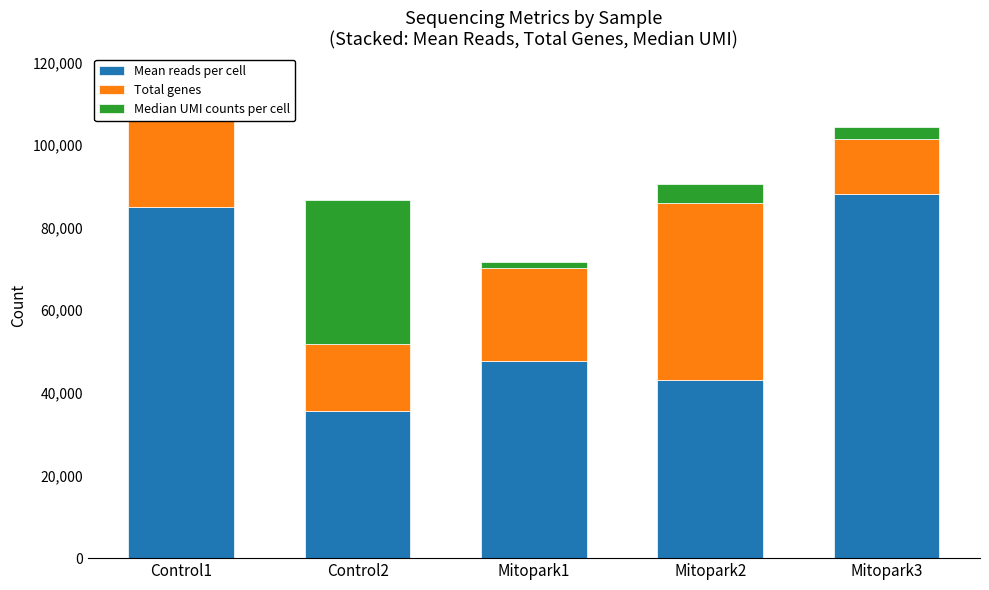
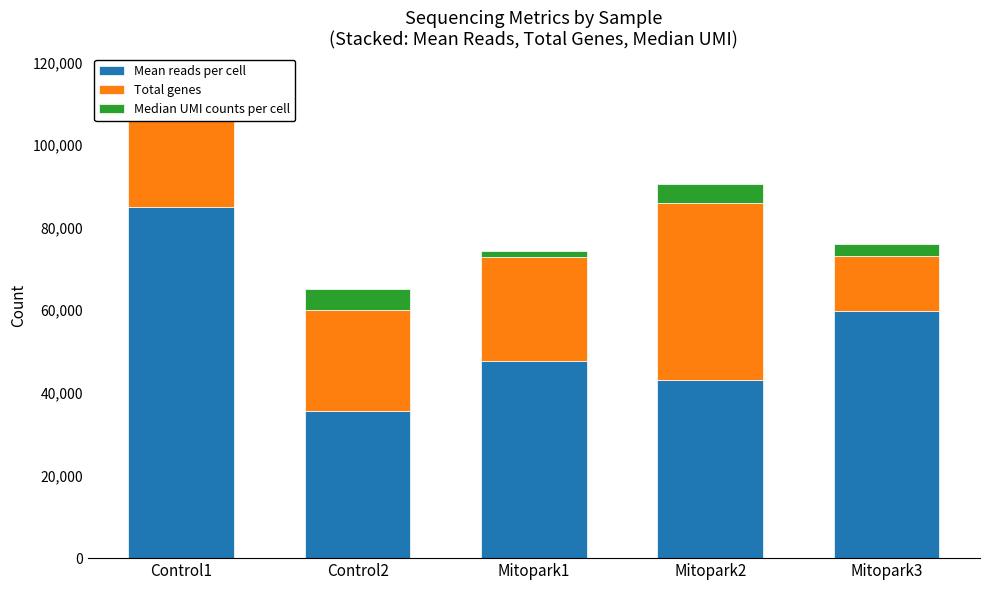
  {
    "Mean reads per cell": {
      "Control1": "85,000",
      "Control2": "36,000",
      "Mitopark1": "48,000",
      "Mitopark2": "43,000",
-     "Mitopark3": "88,000"
+     "Mitopark3": "60,000"
    },
    "Total genes": {
-     "Control2": "16,000",
-     "Mitopark1": "22,000",
+     "Control2": "24,000",
+     "Mitopark1": "25,000",
      "Mitopark2": "43,000",
      "Mitopark3": "13,000"
    },
    "Median UMI counts per cell": {
-     "Control2": "35,000",
+     "Control2": "5,000",
      "Mitopark1": "2,000",
      "Mitopark2": "5,000",
      "Mitopark3": "3,000"
    }
  }
